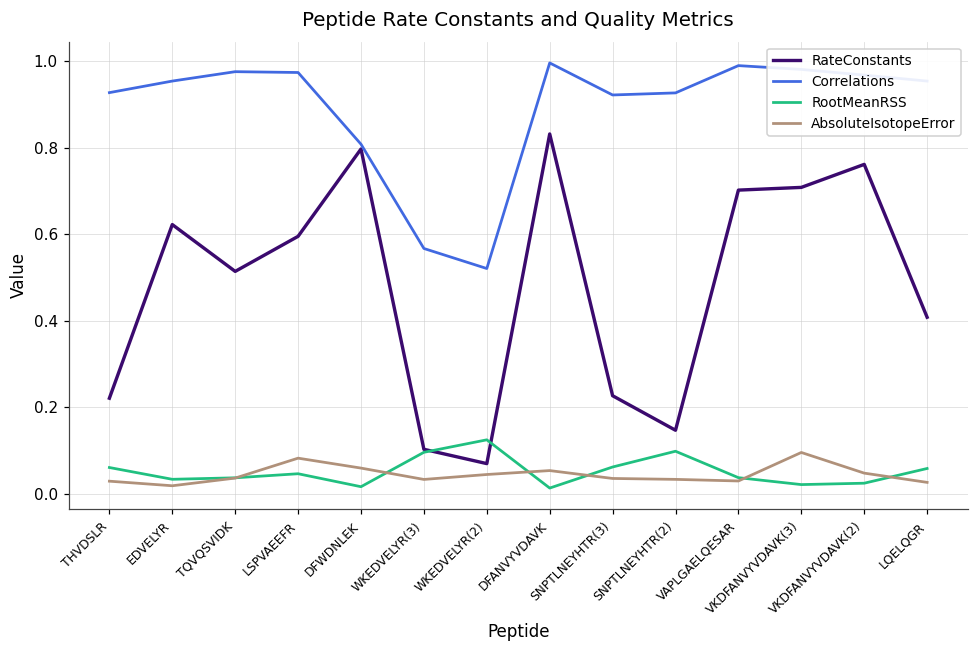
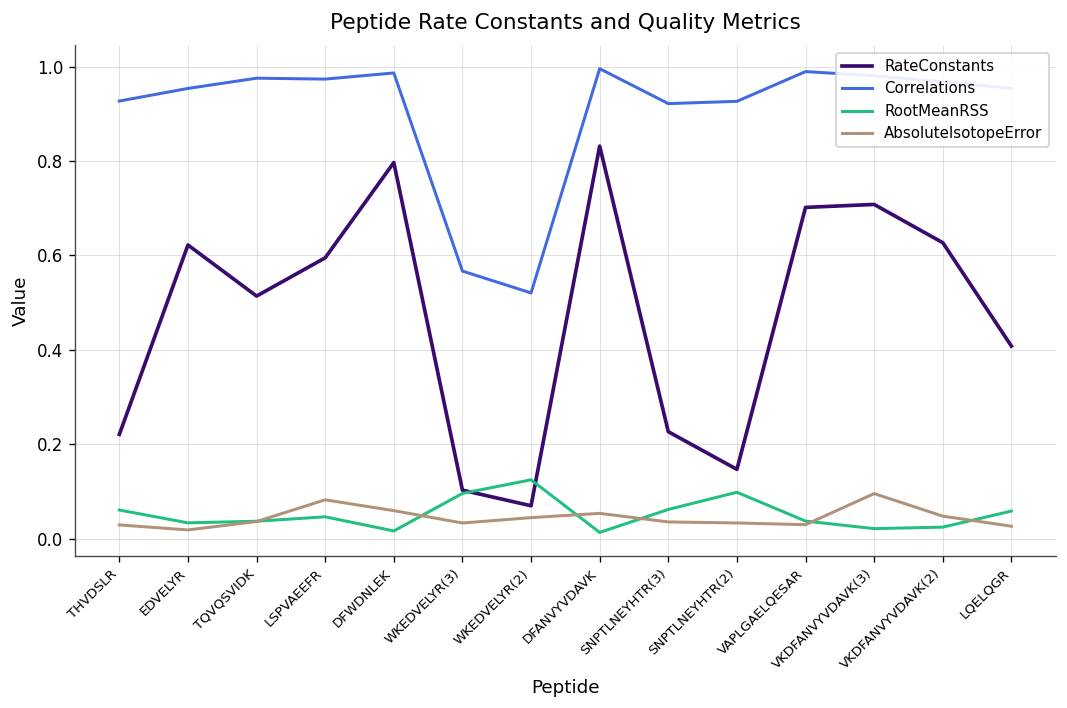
  {
    "RateConstants": {
      "THVDSLR": 0.22,
      "EDVELYR": 0.62,
      "TQVQSVIDK": 0.51,
      "LSPVAEEFR": 0.59,
      "DFWDNLEK": 0.80,
      "WKEDVELYR(3)": 0.10,
      "WKEDVELYR(2)": 0.07,
      "DFANVYVDAVK": 0.83,
      "SNPTLNEYHTR(3)": 0.23,
      "SNPTLNEYHTR(2)": 0.15,
      "VAPLGAELQESAR": 0.70,
      "VKDFANVYVDAVK(3)": 0.71,
-     "VKDFANVYVDAVK(2)": 0.76,
+     "VKDFANVYVDAVK(2)": 0.63,
      "LQELQGR": 0.41
    },
    "Correlations": {
      "THVDSLR": 0.93,
      "EDVELYR": 0.95,
      "TQVQSVIDK": 0.98,
      "LSPVAEEFR": 0.97,
-     "DFWDNLEK": 0.81,
+     "DFWDNLEK": 0.99,
      "WKEDVELYR(3)": 0.57,
      "WKEDVELYR(2)": 0.52,
      "DFANVYVDAVK": 1.00,
      "SNPTLNEYHTR(3)": 0.92,
      "SNPTLNEYHTR(2)": 0.93,
      "VAPLGAELQESAR": 0.99
    },
    "RootMeanRSS": {
      "THVDSLR": 0.06,
      "EDVELYR": 0.03,
      "LSPVAEEFR": 0.05,
      "DFWDNLEK": 0.02,
      "WKEDVELYR(3)": 0.10,
      "WKEDVELYR(2)": 0.12,
      "DFANVYVDAVK": 0.01,
      "SNPTLNEYHTR(3)": 0.06,
      "SNPTLNEYHTR(2)": 0.10,
      "VAPLGAELQESAR": 0.04,
      "VKDFANVYVDAVK(3)": 0.02,
      "VKDFANVYVDAVK(2)": 0.02,
      "LQELQGR": 0.06
    },
    "AbsoluteIsotopeError": {
      "THVDSLR": 0.03,
      "EDVELYR": 0.02,
      "LSPVAEEFR": 0.08,
      "DFWDNLEK": 0.06,
      "WKEDVELYR(3)": 0.03,
      "WKEDVELYR(2)": 0.04,
      "DFANVYVDAVK": 0.05,
      "SNPTLNEYHTR(3)": 0.04,
      "SNPTLNEYHTR(2)": 0.03,
      "VAPLGAELQESAR": 0.03,
      "VKDFANVYVDAVK(3)": 0.10,
      "VKDFANVYVDAVK(2)": 0.05,
      "LQELQGR": 0.03
    }
  }
